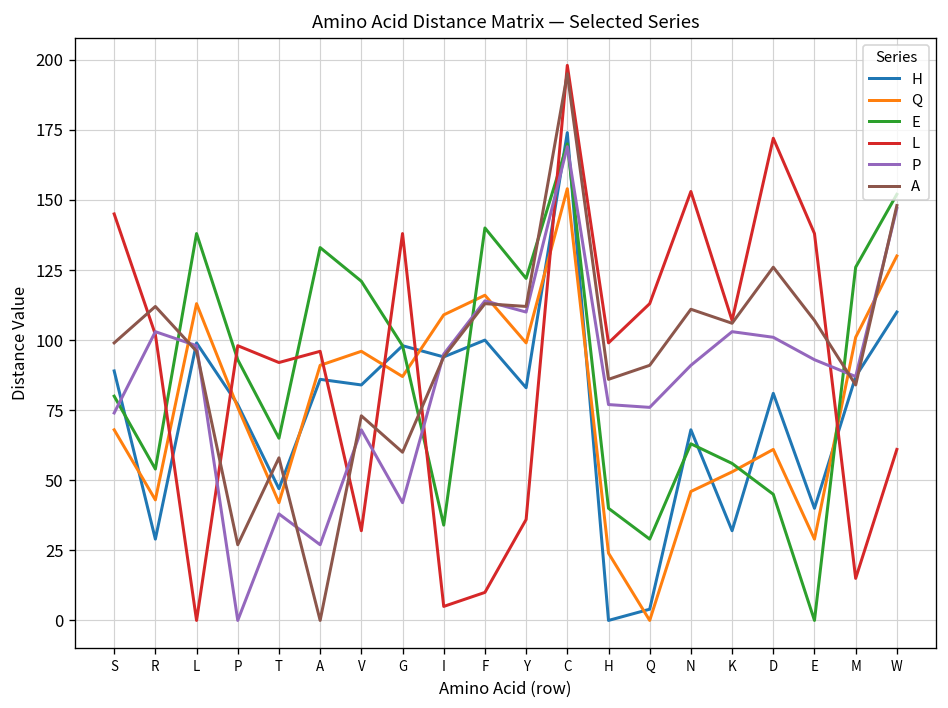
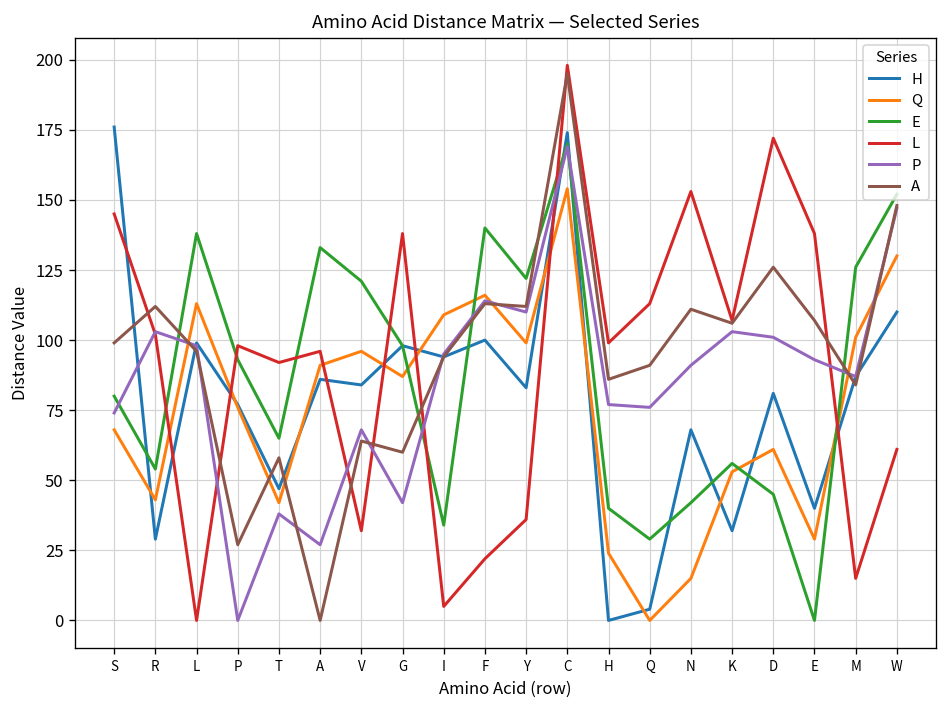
  {
    "H": {
-     "S": 89,
+     "S": 176,
      "R": 29,
      "T": 47,
      "A": 86,
      "V": 84,
      "F": 100,
      "Y": 83,
      "C": 174,
      "H": 0,
      "Q": 4,
      "N": 68,
      "K": 32,
      "D": 81,
      "E": 40,
      "W": 110
    },
    "Q": {
      "S": 68,
      "R": 43,
      "L": 113,
      "T": 42,
      "A": 91,
      "V": 96,
      "G": 87,
      "I": 109,
      "F": 116,
      "Y": 99,
      "C": 154,
      "H": 24,
      "Q": 0,
-     "N": 46,
+     "N": 15,
      "K": 53,
      "D": 61,
      "E": 29,
      "M": 101,
      "W": 130
    },
    "E": {
      "S": 80,
      "R": 54,
      "L": 138,
      "P": 93,
      "T": 65,
      "A": 133,
      "V": 121,
      "I": 34,
      "F": 140,
      "Y": 122,
      "H": 40,
      "Q": 29,
-     "N": 63,
+     "N": 42,
      "K": 56,
      "D": 45,
      "E": 0,
      "M": 126
    },
    "L": {
      "S": 145,
      "L": 0,
      "P": 98,
      "T": 92,
      "A": 96,
      "V": 32,
      "G": 138,
      "I": 5,
-     "F": 10,
+     "F": 22,
      "Y": 36,
      "C": 198,
      "H": 99,
      "Q": 113,
      "N": 153,
      "D": 172,
      "E": 138,
      "M": 15,
      "W": 61
    },
    "P": {
      "S": 74,
      "P": 0,
      "T": 38,
      "A": 27,
      "V": 68,
      "G": 42,
      "Y": 110,
      "H": 77,
      "Q": 76,
      "N": 91,
      "K": 103,
      "D": 101,
      "E": 93
    },
    "A": {
      "S": 99,
      "R": 112,
      "L": 96,
      "P": 27,
      "T": 58,
      "A": 0,
-     "V": 73,
+     "V": 64,
      "G": 60,
      "Y": 112,
      "C": 195,
      "H": 86,
      "Q": 91,
      "N": 111,
      "D": 126,
      "E": 107,
      "M": 84
    }
  }
